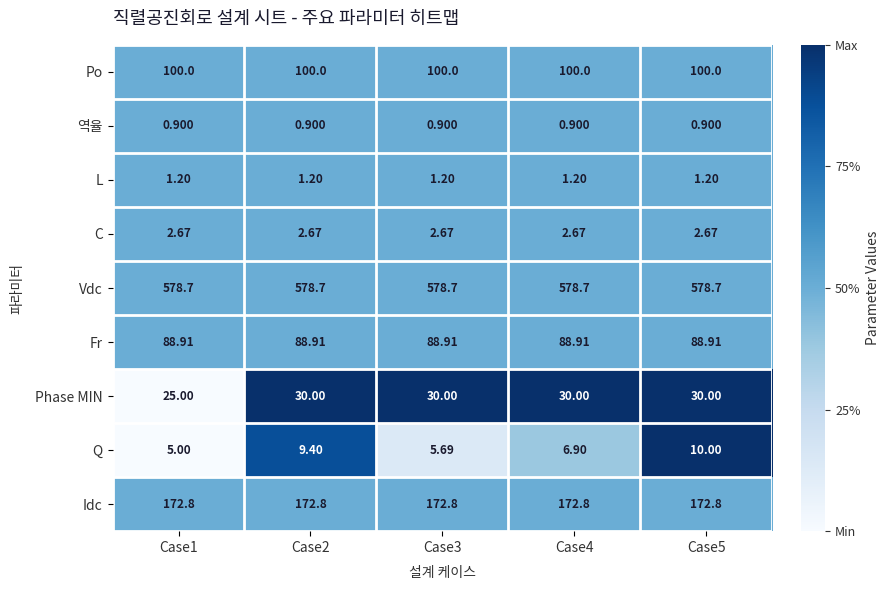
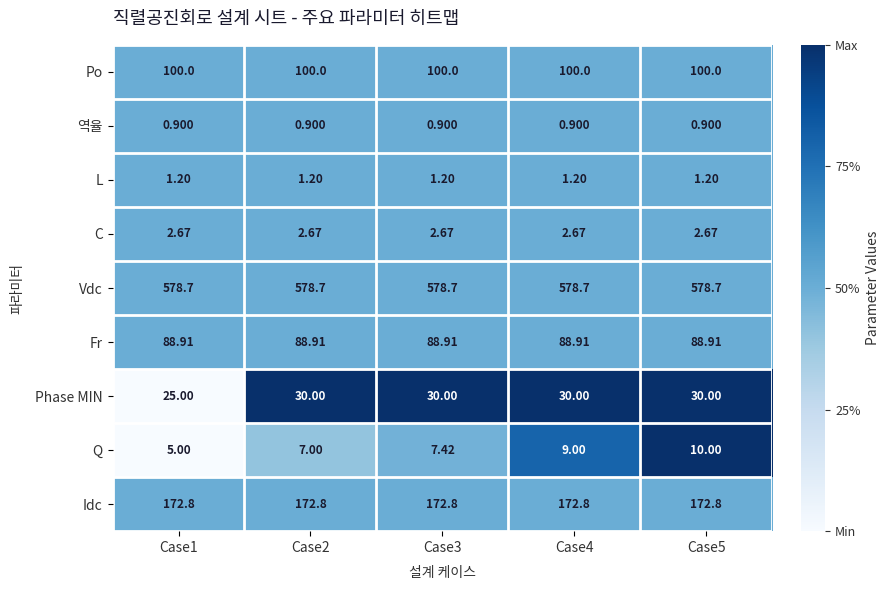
  {
    "Po": {
      "Case1": 100.0,
      "Case2": 100.0,
      "Case3": 100.0,
      "Case4": 100.0,
      "Case5": 100.0
    },
    "역율": {
      "Case1": 0.900,
      "Case2": 0.900,
      "Case3": 0.900,
      "Case4": 0.900,
      "Case5": 0.900
    },
    "L": {
      "Case1": 1.20,
      "Case2": 1.20,
      "Case3": 1.20,
      "Case4": 1.20,
      "Case5": 1.20
    },
    "C": {
      "Case1": 2.67,
      "Case2": 2.67,
      "Case3": 2.67,
      "Case4": 2.67,
      "Case5": 2.67
    },
    "Vdc": {
      "Case1": 578.7,
      "Case2": 578.7,
      "Case3": 578.7,
      "Case4": 578.7,
      "Case5": 578.7
    },
    "Fr": {
      "Case1": 88.91,
      "Case2": 88.91,
      "Case3": 88.91,
      "Case4": 88.91,
      "Case5": 88.91
    },
    "Phase MIN": {
      "Case1": 25.00,
      "Case2": 30.00,
      "Case3": 30.00,
      "Case4": 30.00,
      "Case5": 30.00
    },
    "Q": {
      "Case1": 5.00,
-     "Case2": 9.40,
-     "Case3": 5.69,
-     "Case4": 6.90,
+     "Case2": 7.00,
+     "Case3": 7.42,
+     "Case4": 9.00,
      "Case5": 10.00
    },
    "Idc": {
      "Case1": 172.8,
      "Case2": 172.8,
      "Case3": 172.8,
      "Case4": 172.8,
      "Case5": 172.8
    }
  }
